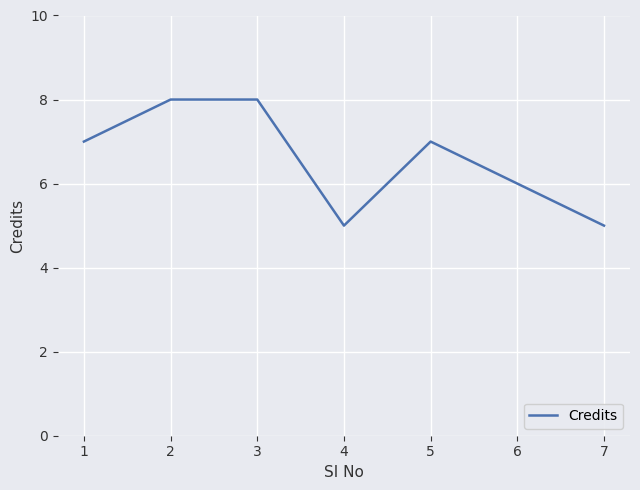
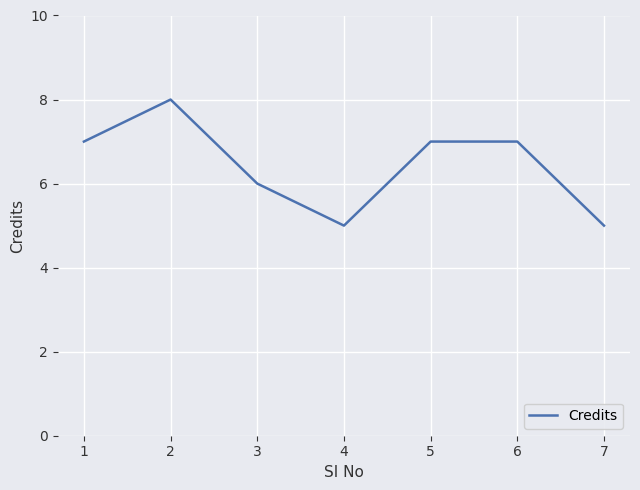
  {
    "1": 7,
    "2": 8,
-   "3": 8,
+   "3": 6,
    "4": 5,
    "5": 7,
-   "6": 6,
+   "6": 7,
    "7": 5
  }
